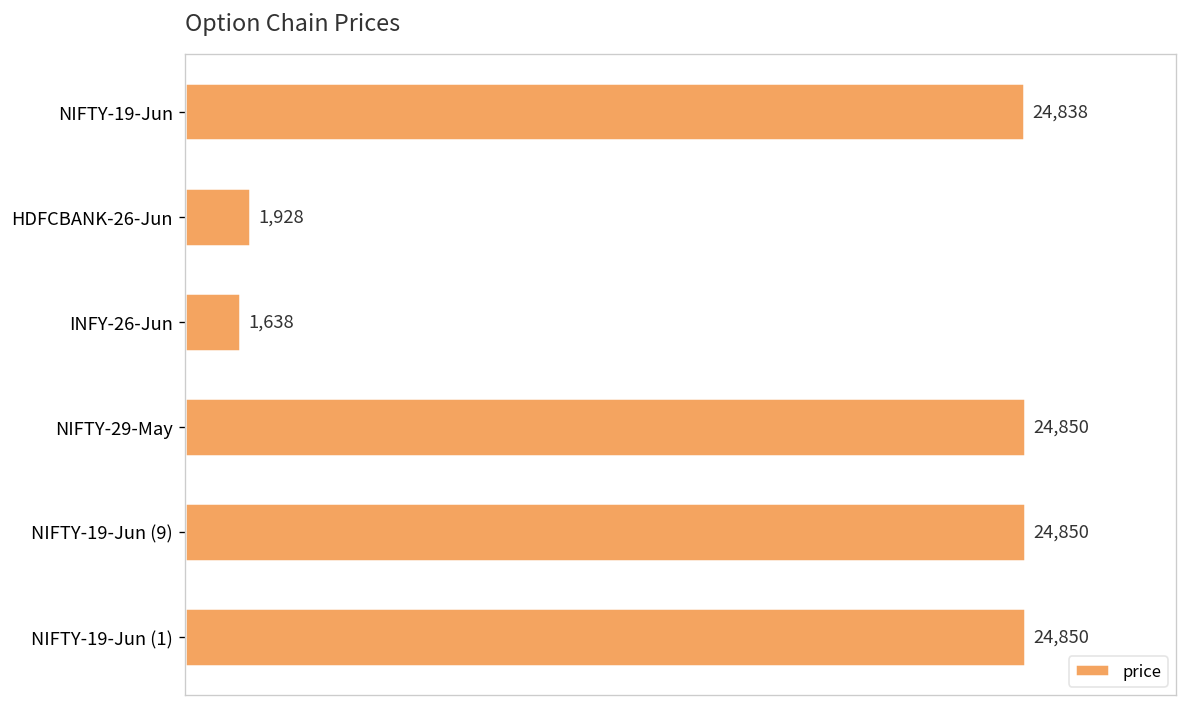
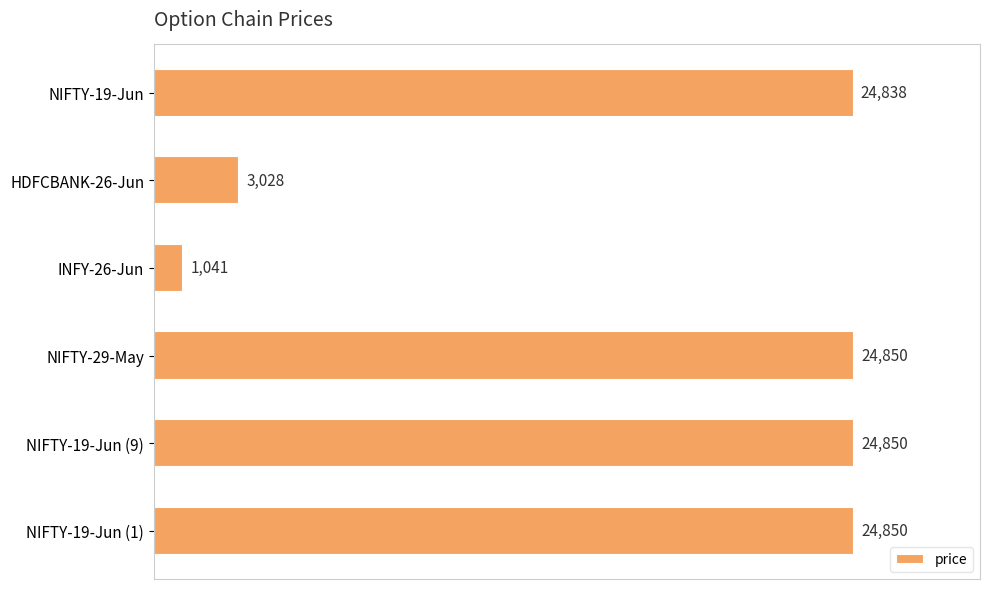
  {
    "NIFTY-19-Jun": "24,838",
-   "HDFCBANK-26-Jun": "1,928",
-   "INFY-26-Jun": "1,638",
+   "HDFCBANK-26-Jun": "3,028",
+   "INFY-26-Jun": "1,041",
    "NIFTY-29-May": "24,850",
    "NIFTY-19-Jun (9)": "24,850",
    "NIFTY-19-Jun (1)": "24,850"
  }
